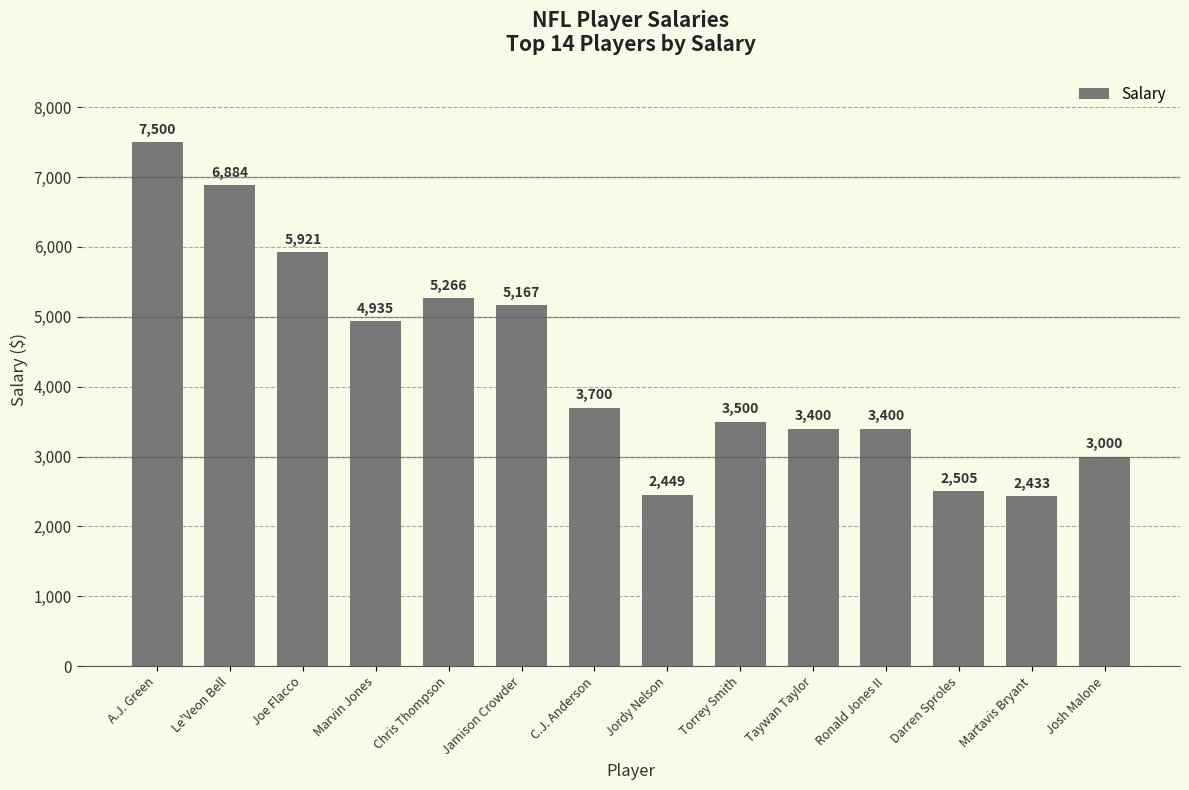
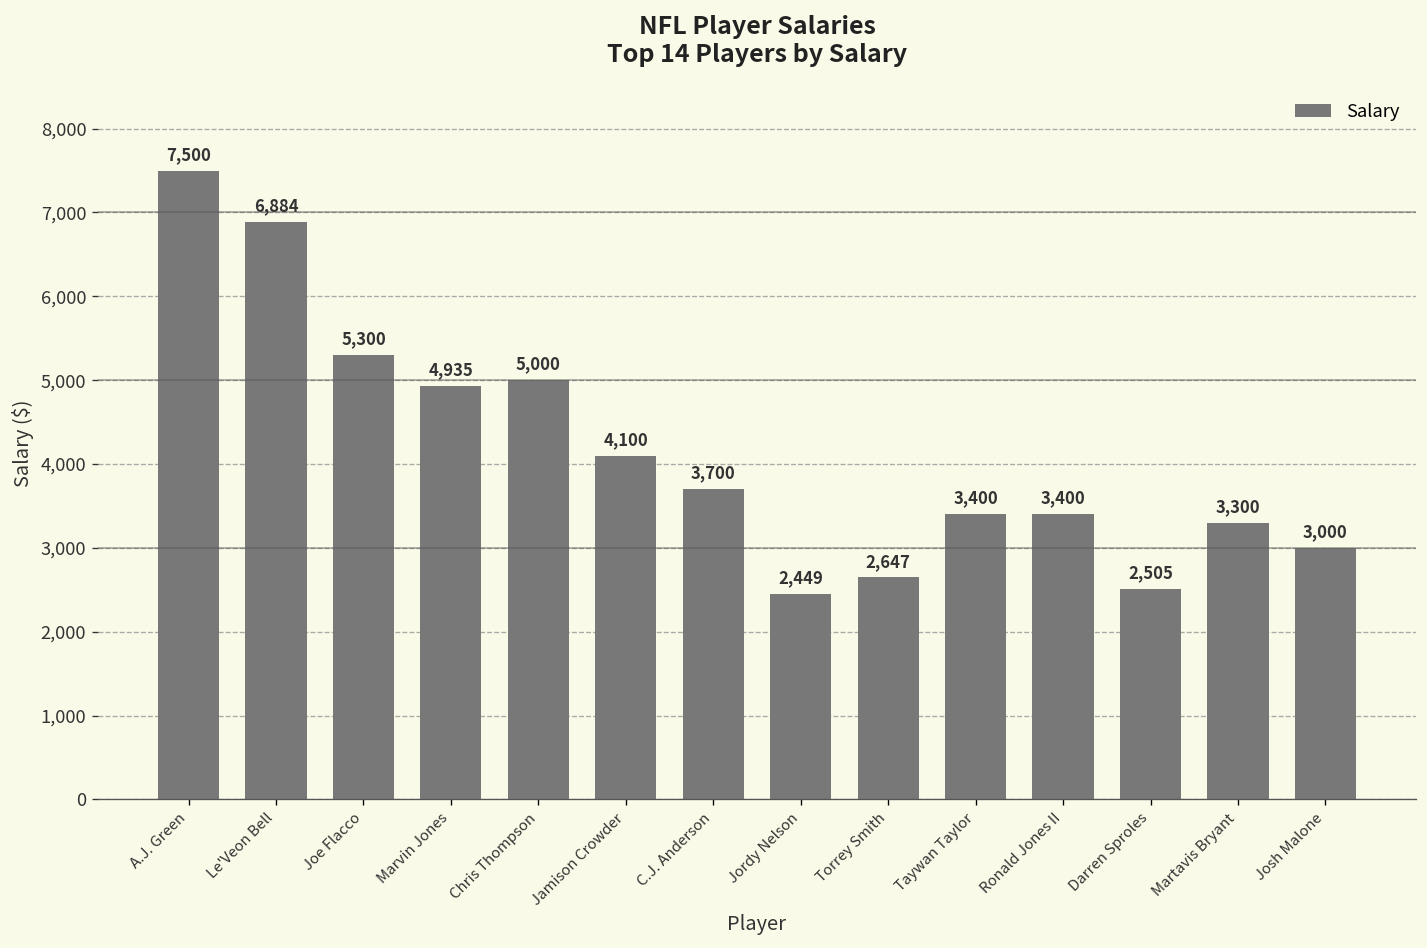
  {
    "A.J. Green": "7,500",
    "Le'Veon Bell": "6,884",
-   "Joe Flacco": "5,921",
+   "Joe Flacco": "5,300",
    "Marvin Jones": "4,935",
-   "Chris Thompson": "5,266",
-   "Jamison Crowder": "5,167",
+   "Chris Thompson": "5,000",
+   "Jamison Crowder": "4,100",
    "C.J. Anderson": "3,700",
    "Jordy Nelson": "2,449",
-   "Torrey Smith": "3,500",
+   "Torrey Smith": "2,647",
    "Taywan Taylor": "3,400",
    "Ronald Jones II": "3,400",
    "Darren Sproles": "2,505",
-   "Martavis Bryant": "2,433",
+   "Martavis Bryant": "3,300",
    "Josh Malone": "3,000"
  }
